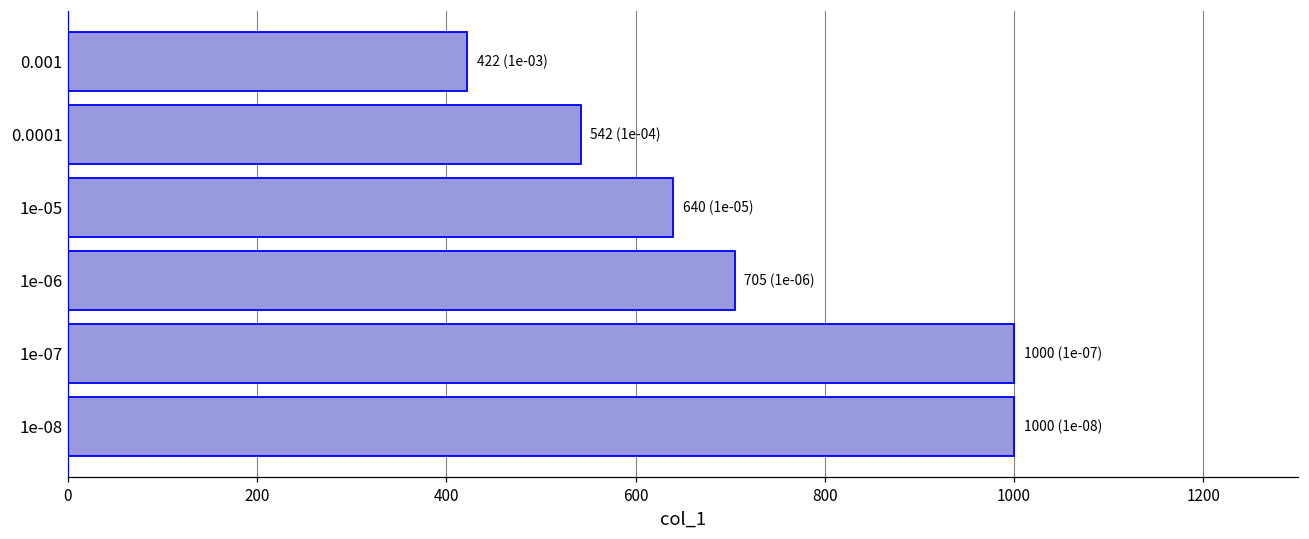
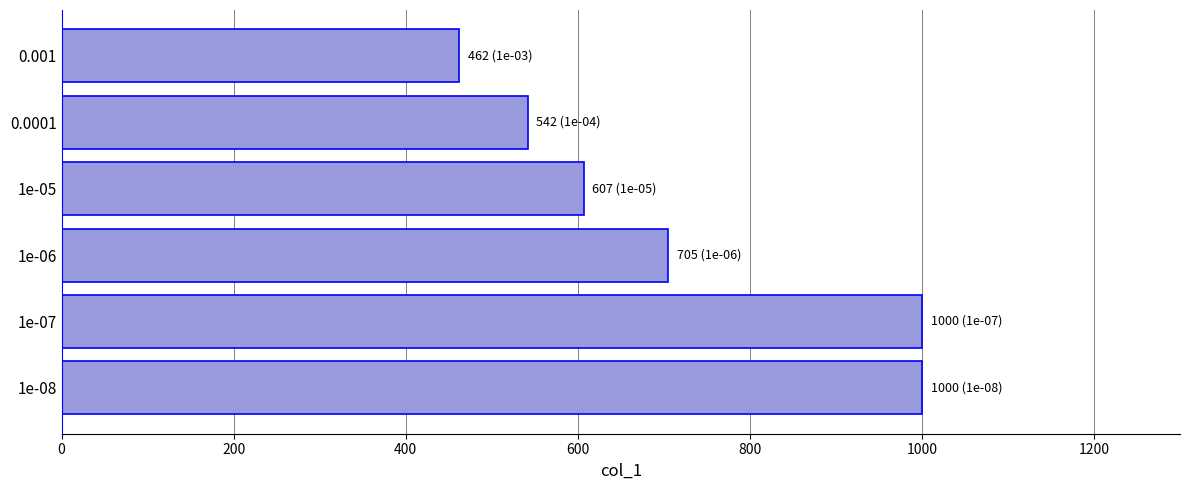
  {
-   "0.001": 422,
+   "0.001": 462,
    "0.0001": 542,
-   "1e-05": 640,
+   "1e-05": 607,
    "1e-06": 705,
    "1e-07": 1000,
    "1e-08": 1000
  }
